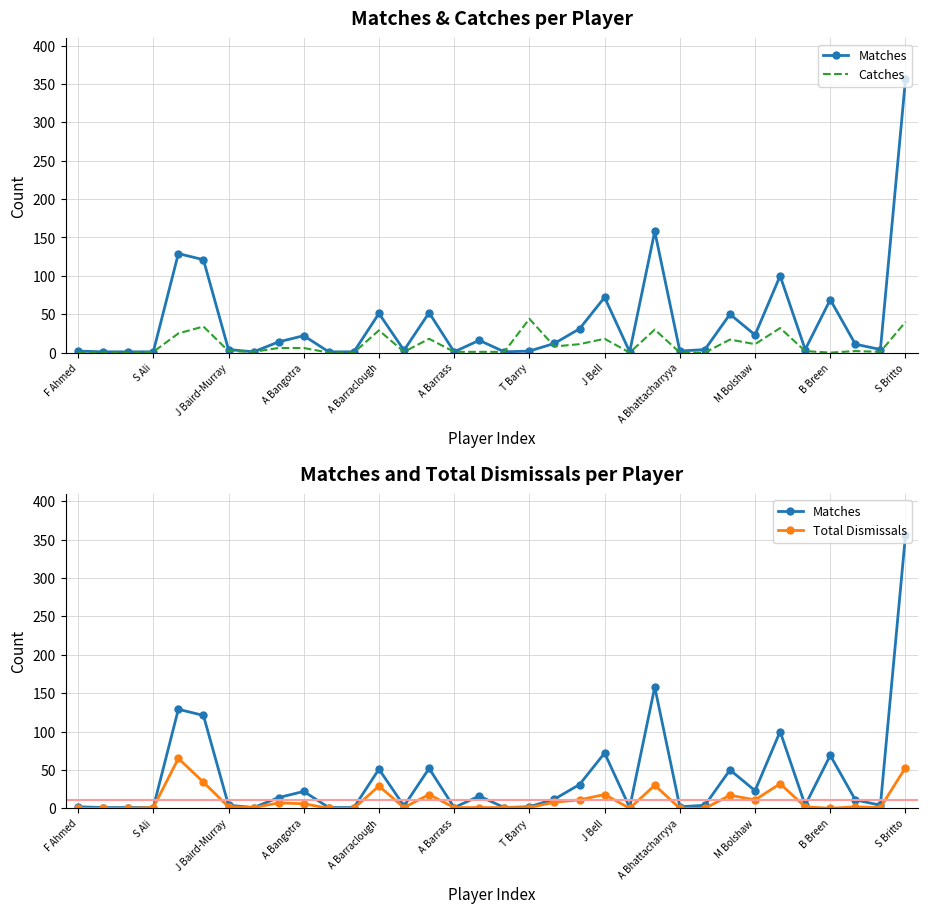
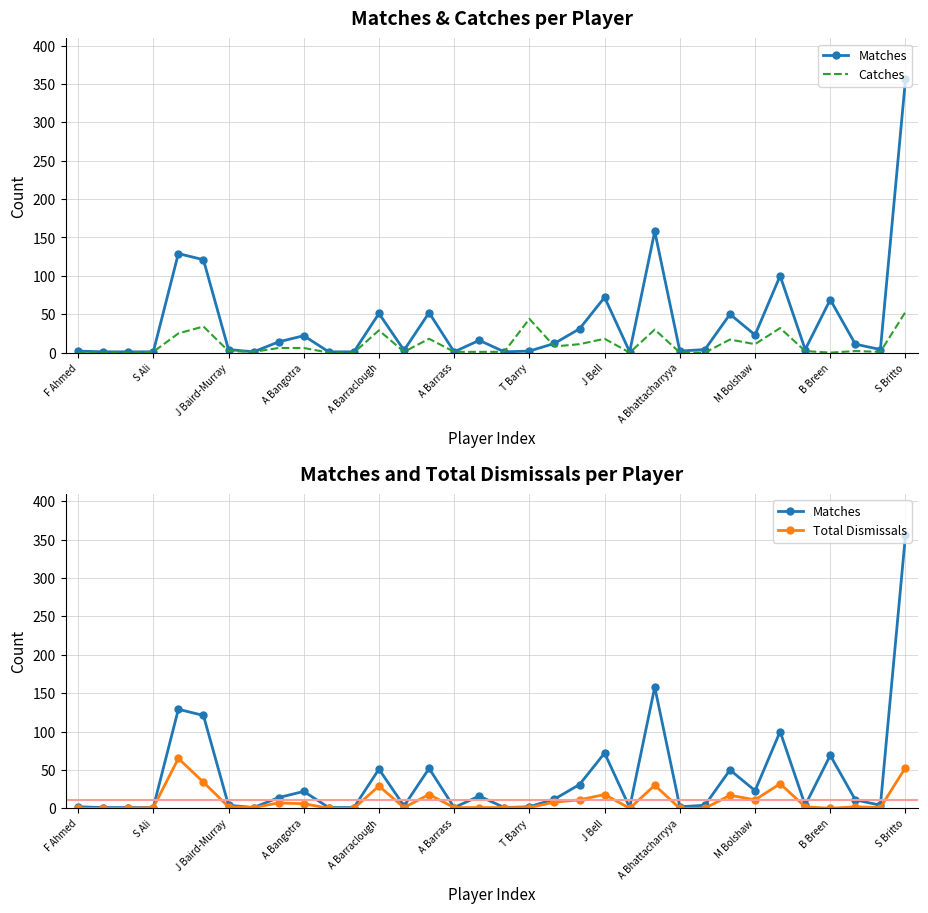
  {
    "Matches & Catches per Player": {
      "Matches": {
        "A Bangotra": 20,
        "A Barraclough": 50,
        "T Barry": 0,
        "J Bell": 70,
        "M Bolshaw": 20,
        "B Breen": 70
      },
      "Catches": {
        "A Bangotra": 10,
        "A Barraclough": 30,
        "T Barry": 40,
        "J Bell": 20,
        "M Bolshaw": 10,
        "B Breen": 0,
-       "S Britto": 40
+       "S Britto": 50
      }
    },
    "Matches and Total Dismissals per Player": {
      "Matches": {
        "A Bangotra": 20,
        "A Barraclough": 50,
        "J Bell": 70,
        "M Bolshaw": 20,
        "B Breen": 70
      },
      "Total Dismissals": {
        "A Bangotra": 10,
        "A Barraclough": 30,
        "J Bell": 20,
        "M Bolshaw": 10,
        "B Breen": 0,
        "S Britto": 50
      }
    }
  }
